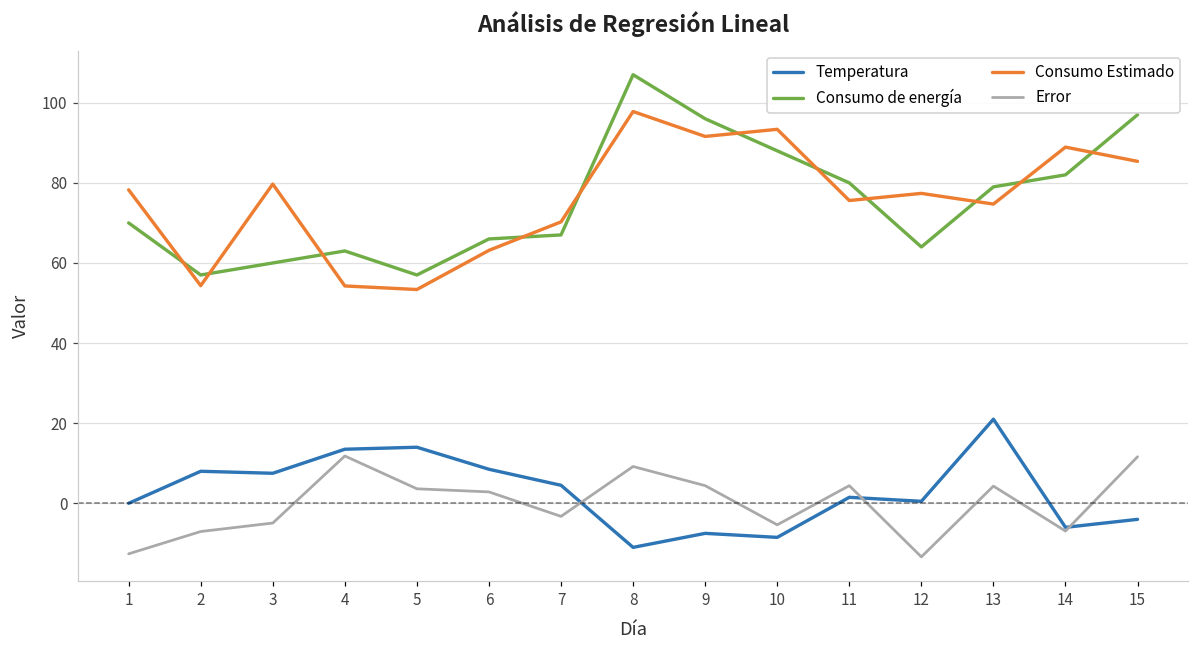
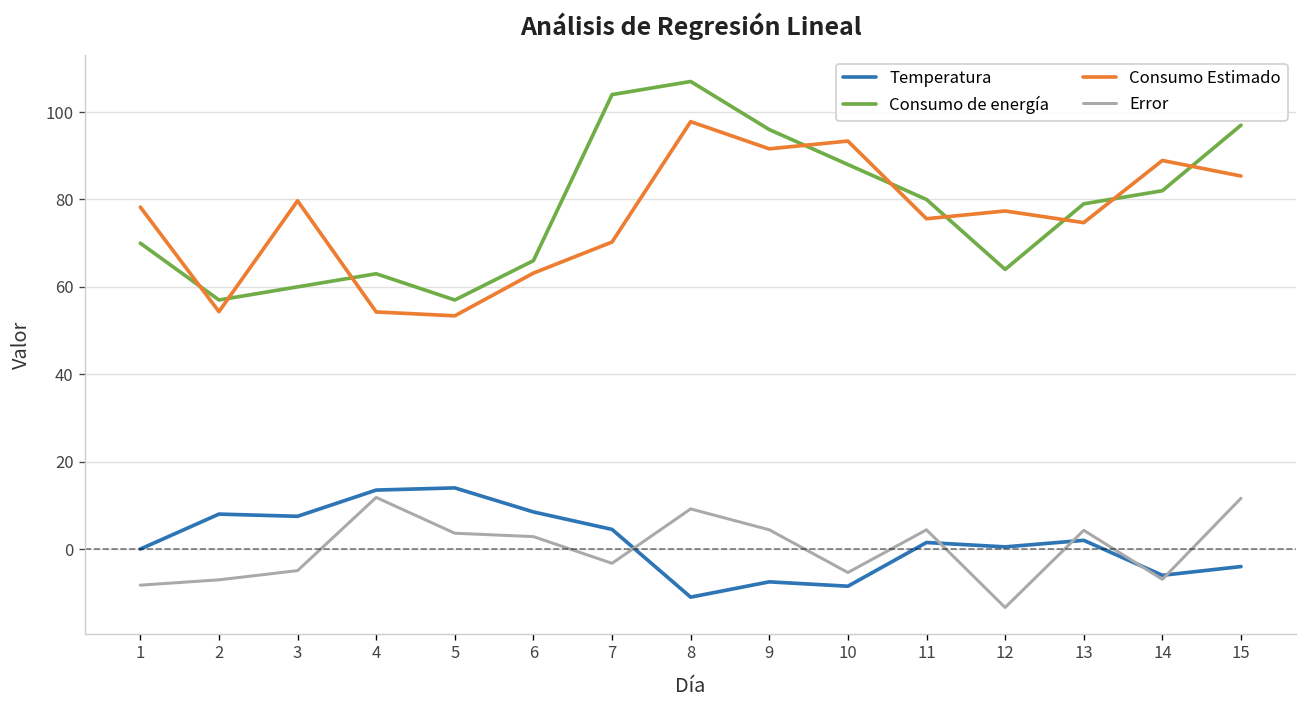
  {
    "Temperatura": {
      "1": 0,
      "2": 8,
      "3": 8,
      "4": 14,
      "5": 14,
      "6": 9,
      "7": 5,
      "8": -11,
      "9": -8,
      "10": -9,
      "11": 2,
      "12": 1,
-     "13": 21,
+     "13": 2,
      "14": -6,
      "15": -4
    },
    "Consumo de energía": {
      "1": 70,
      "2": 57,
      "3": 60,
      "4": 63,
      "5": 57,
      "6": 66,
-     "7": 67,
+     "7": 104,
      "8": 107,
      "9": 96,
      "10": 88,
      "11": 80,
      "12": 64,
      "13": 79,
      "14": 82,
      "15": 97
    },
    "Consumo Estimado": {
      "1": 78,
      "2": 54,
      "3": 80,
      "4": 54,
      "5": 53,
      "6": 63,
      "7": 70,
      "8": 98,
      "9": 92,
      "10": 93,
      "11": 76,
      "12": 77,
      "13": 75,
      "14": 89,
      "15": 85
    },
    "Error": {
-     "1": -13,
+     "1": -8,
      "2": -7,
      "3": -5,
      "4": 12,
      "5": 4,
      "6": 3,
      "7": -3,
      "8": 9,
      "9": 4,
      "10": -5,
      "11": 4,
      "12": -13,
      "13": 4,
      "14": -7,
      "15": 12
    }
  }
